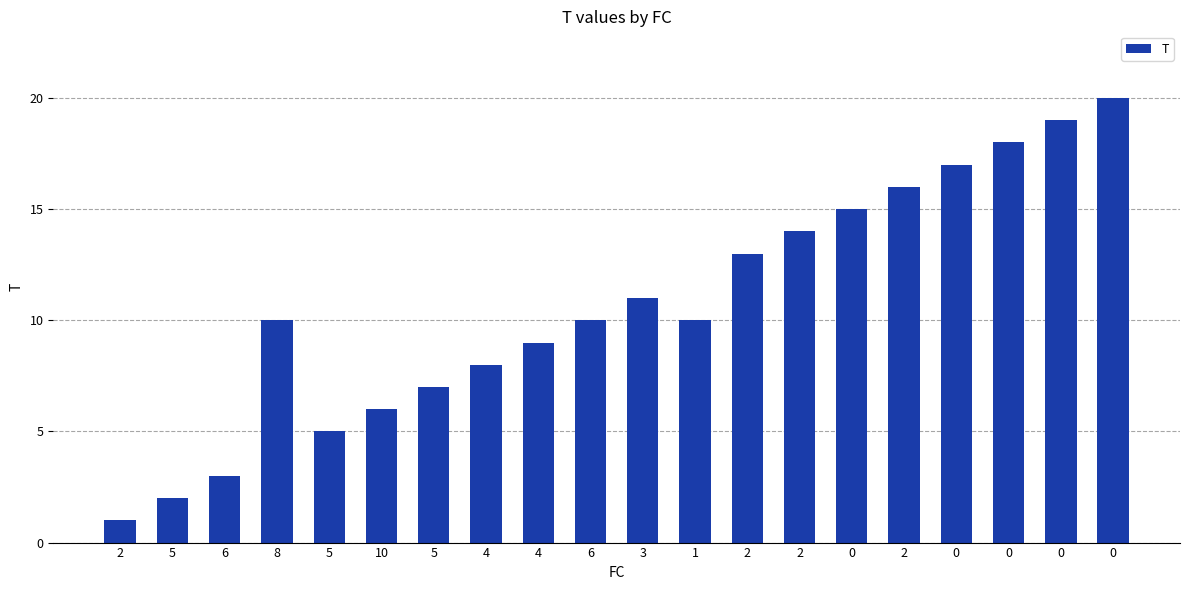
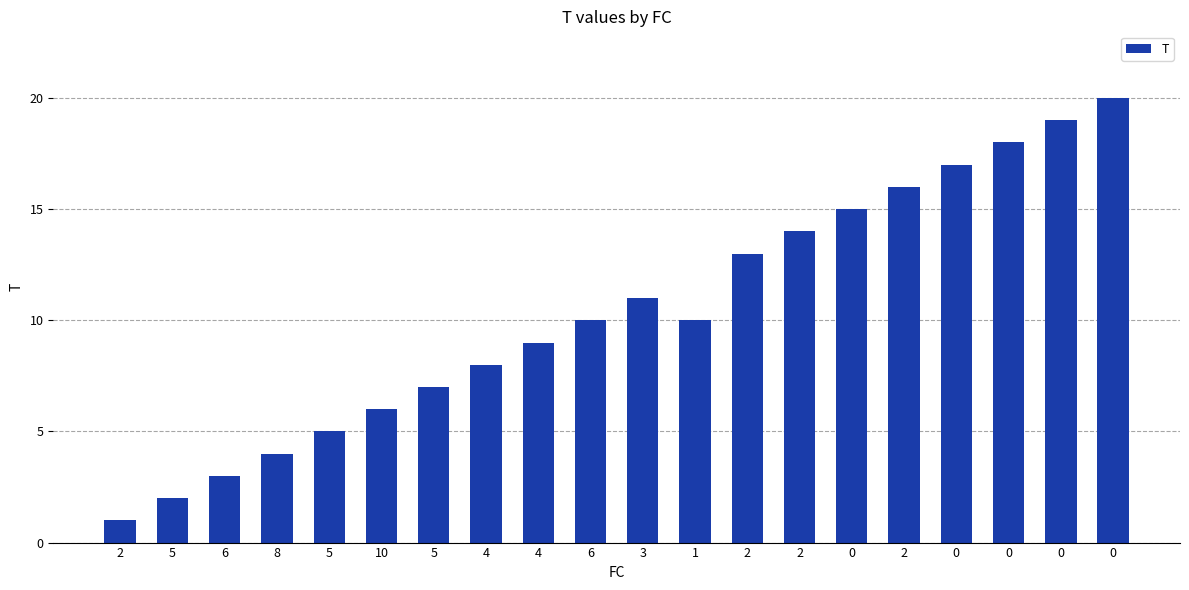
  {
-   "8": 10,
+   "8": 4,
    "10": 6,
    "3": 11,
    "1": 10
  }
